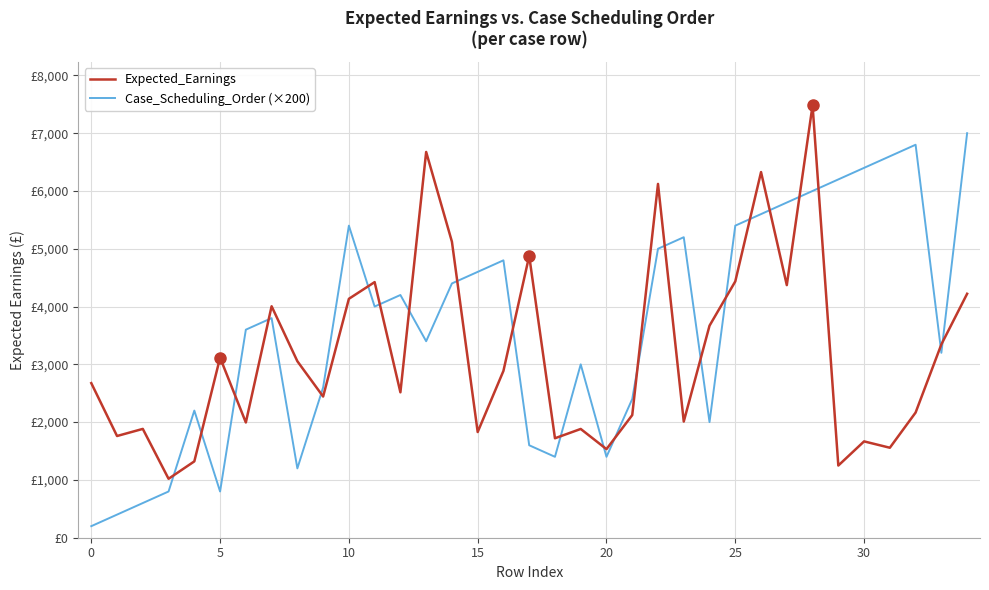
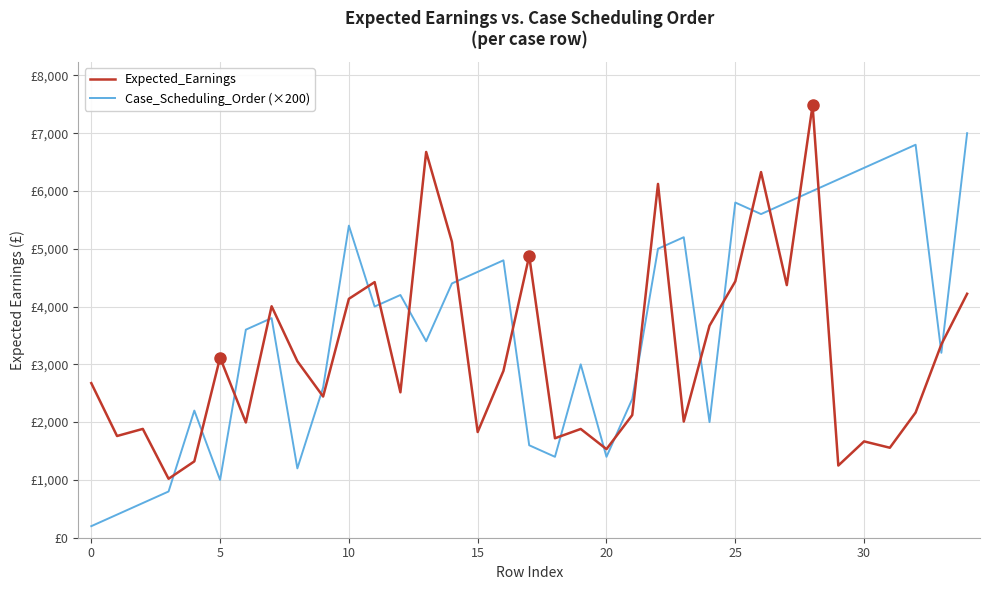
  {
    "Case_Scheduling_Order (×200)": {
      "0": "£200",
-     "5": "£800",
+     "5": "£1,000",
      "10": "£5,400",
      "15": "£4,600",
      "20": "£1,400",
-     "25": "£5,400",
+     "25": "£5,800",
      "30": "£6,400"
    }
  }
